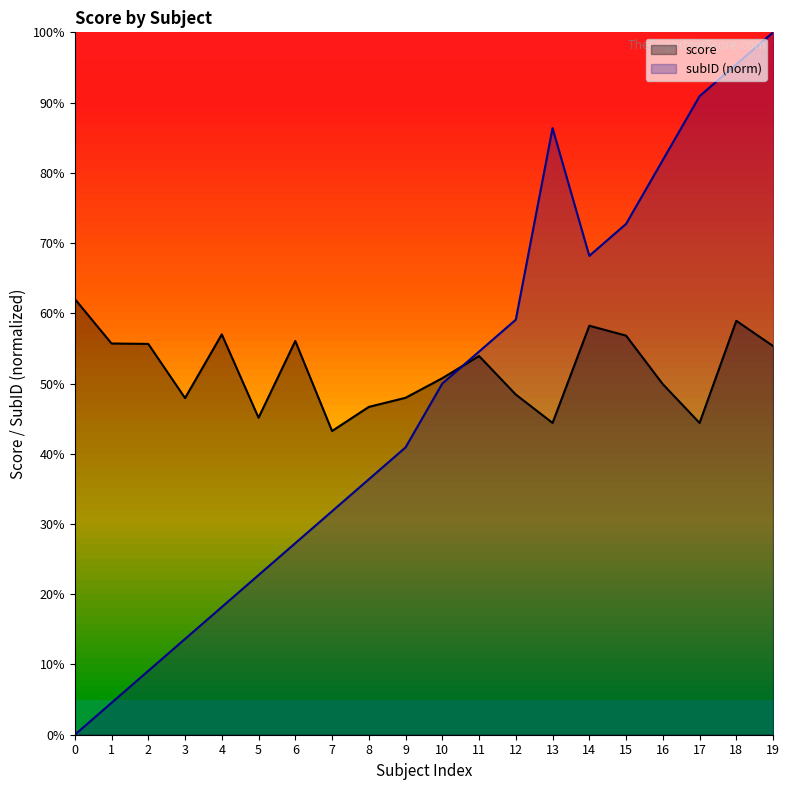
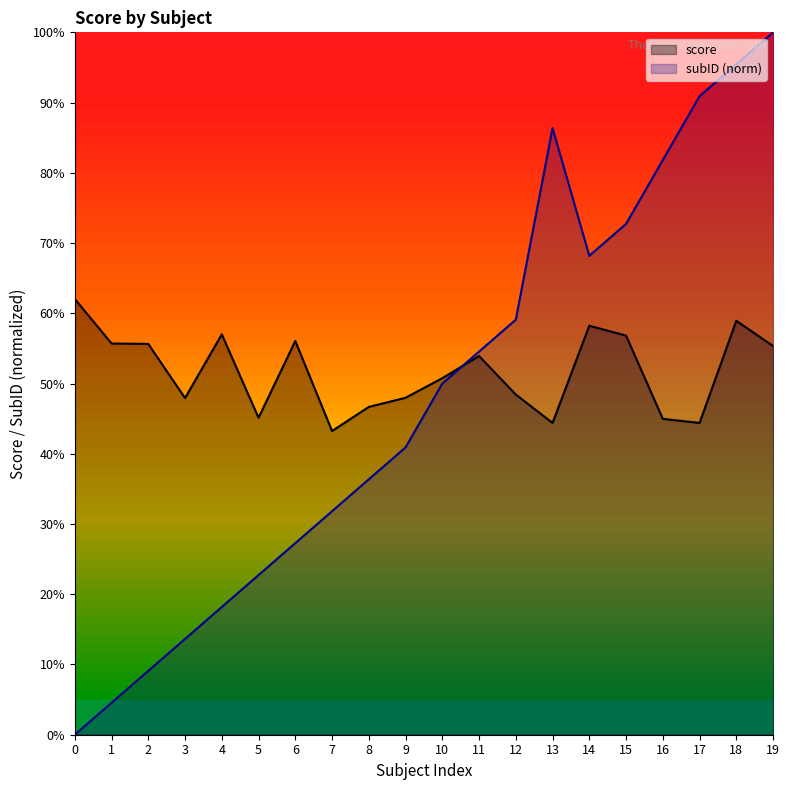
  {
    "score": {
      "0": "62%",
      "1": "56%",
      "2": "56%",
      "3": "48%",
      "4": "57%",
      "5": "45%",
      "6": "56%",
      "7": "43%",
      "8": "47%",
      "9": "48%",
      "10": "51%",
      "11": "54%",
      "12": "48%",
      "13": "44%",
      "14": "58%",
      "15": "57%",
-     "16": "50%",
+     "16": "45%",
      "17": "44%",
      "18": "59%",
      "19": "55%"
    },
    "subID (norm)": {
      "0": "0%",
      "1": "5%",
      "2": "9%",
      "3": "14%",
      "4": "18%",
      "5": "23%",
      "6": "27%",
      "7": "32%",
      "8": "36%",
      "9": "41%",
      "10": "50%",
      "11": "55%",
      "12": "59%",
      "13": "86%",
      "14": "68%",
      "15": "73%",
      "16": "82%",
      "17": "91%",
      "19": "100%"
    }
  }
